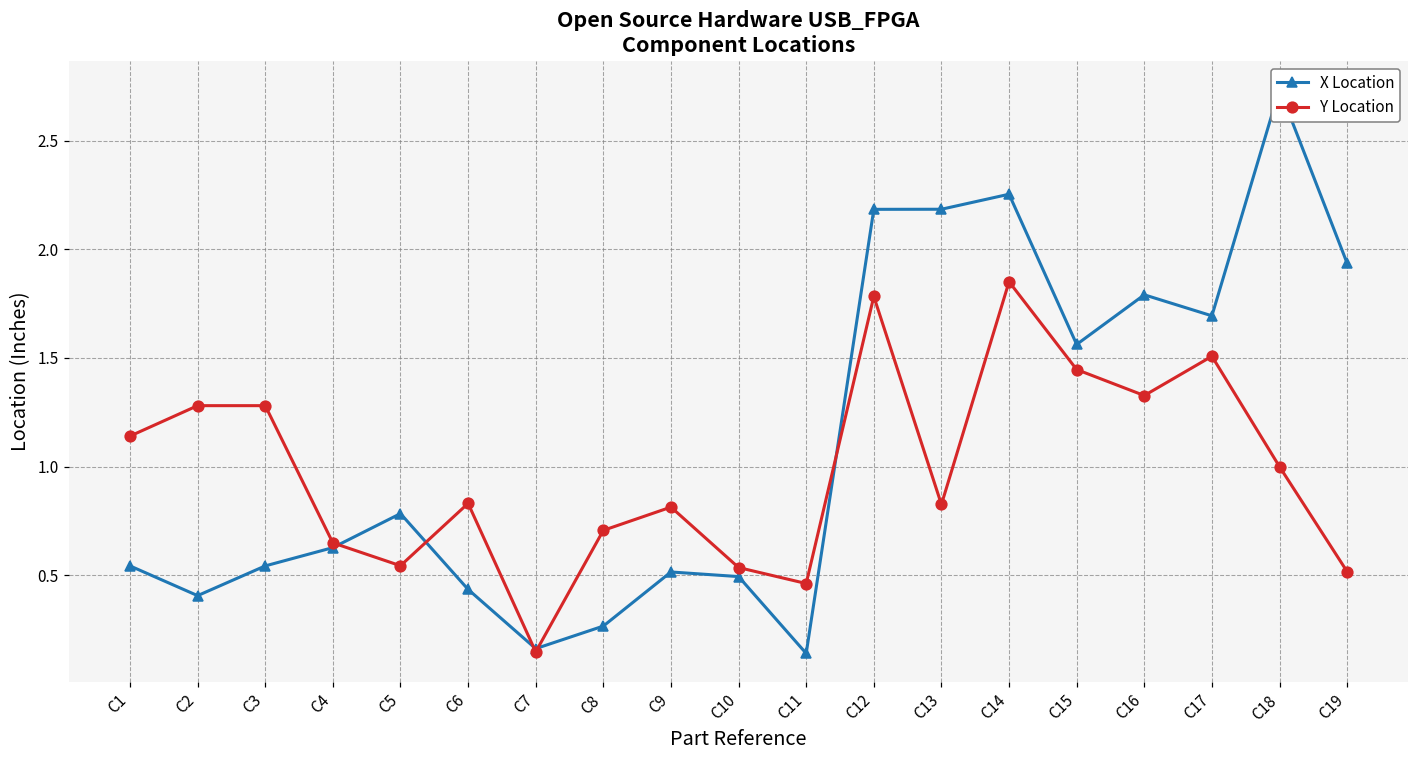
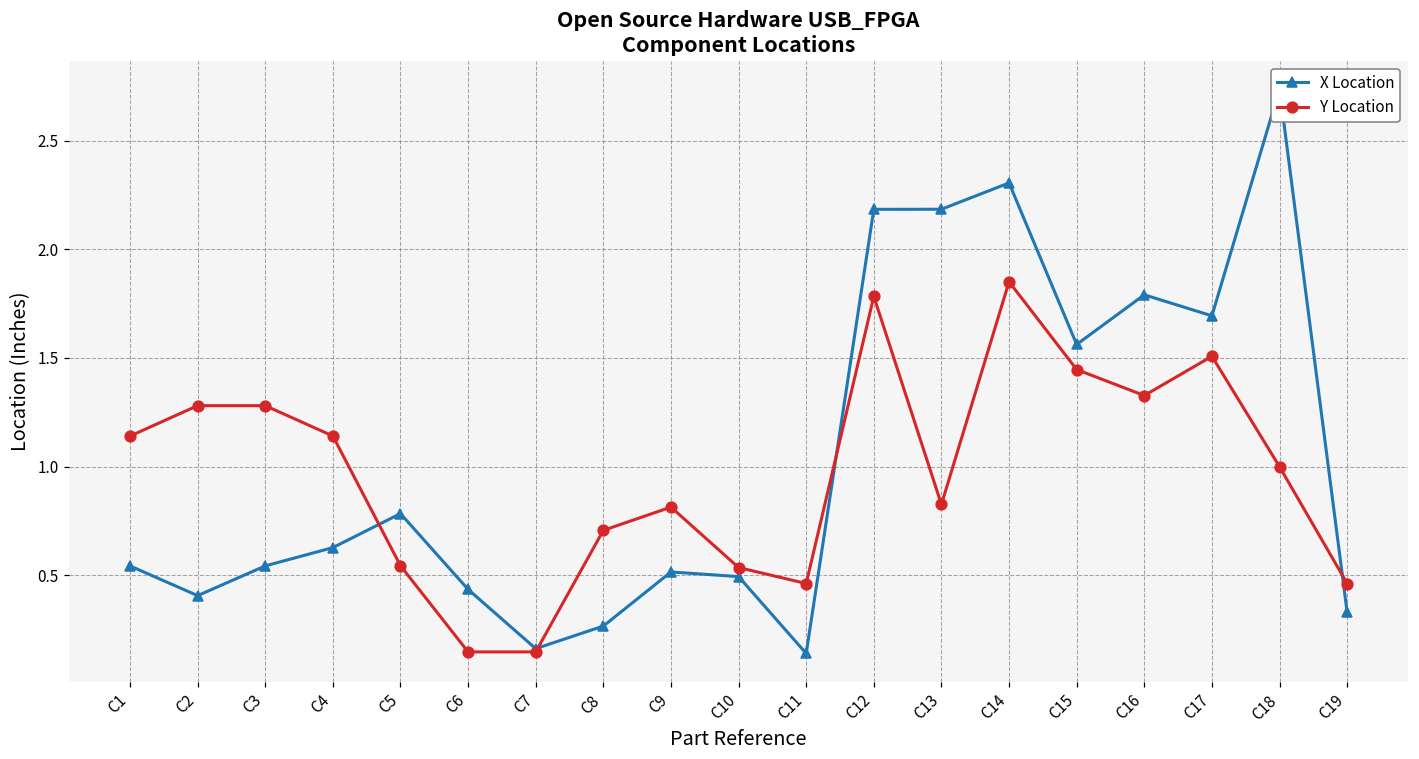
  {
    "X Location": {
      "C1": 0.54,
      "C2": 0.41,
      "C3": 0.54,
      "C4": 0.63,
      "C5": 0.78,
      "C6": 0.43,
      "C7": 0.16,
      "C8": 0.26,
      "C9": 0.51,
      "C10": 0.49,
      "C11": 0.14,
      "C12": 2.18,
      "C13": 2.19,
-     "C14": 2.25,
+     "C14": 2.31,
      "C15": 1.56,
      "C16": 1.79,
      "C17": 1.69,
-     "C19": 1.94
+     "C19": 0.33
    },
    "Y Location": {
      "C1": 1.14,
      "C2": 1.28,
      "C3": 1.28,
-     "C4": 0.65,
+     "C4": 1.14,
      "C5": 0.54,
-     "C6": 0.83,
+     "C6": 0.15,
      "C7": 0.15,
      "C8": 0.71,
      "C9": 0.81,
      "C10": 0.53,
      "C11": 0.46,
      "C12": 1.78,
      "C13": 0.83,
      "C14": 1.85,
      "C15": 1.45,
      "C16": 1.33,
      "C17": 1.51,
      "C18": 1.00,
-     "C19": 0.52
+     "C19": 0.46
    }
  }
